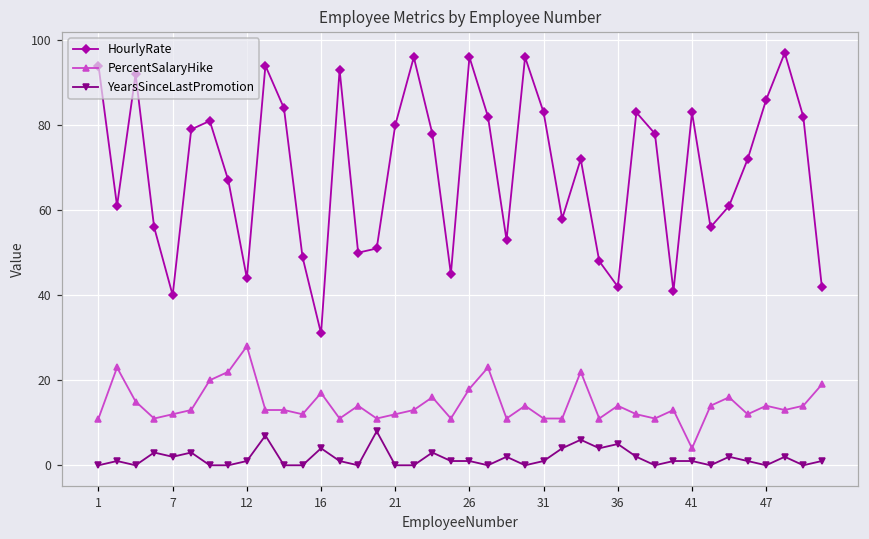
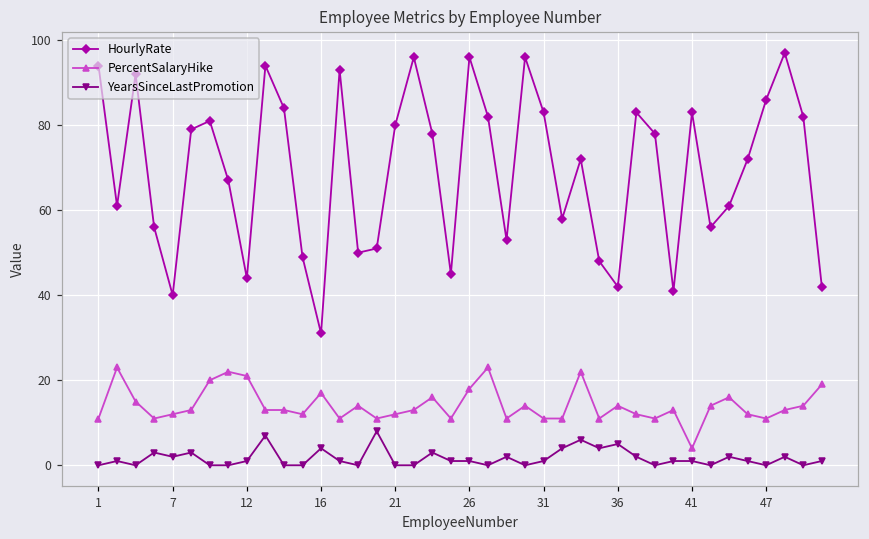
  {
    "PercentSalaryHike": {
-     "12": 28,
+     "12": 21,
      "16": 17,
      "36": 14,
      "41": 4,
-     "47": 14
+     "47": 11
    }
  }
